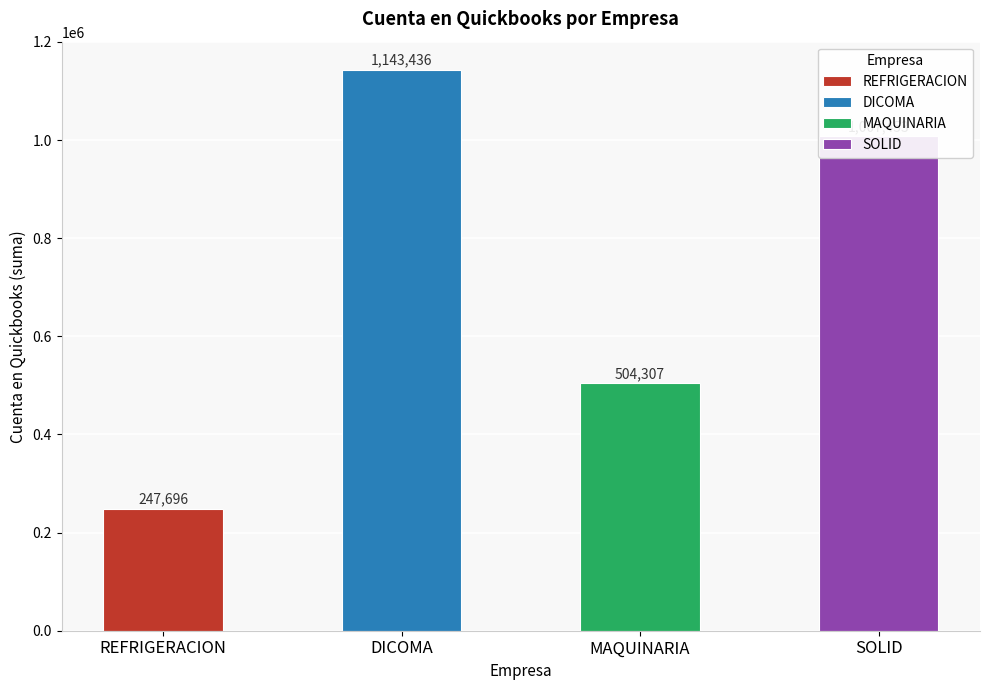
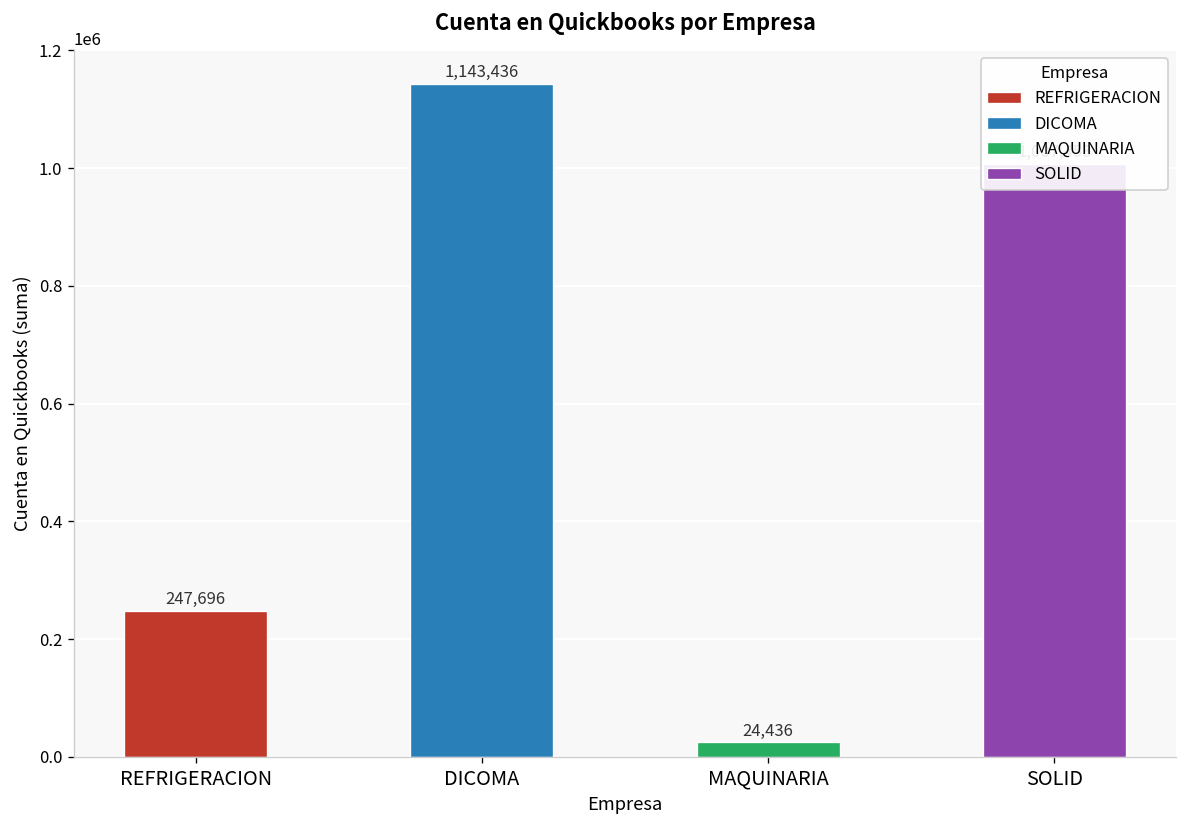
  {
    "REFRIGERACION": "247,696",
    "DICOMA": "1,143,436",
-   "MAQUINARIA": "504,307"
+   "MAQUINARIA": "24,436"
  }
